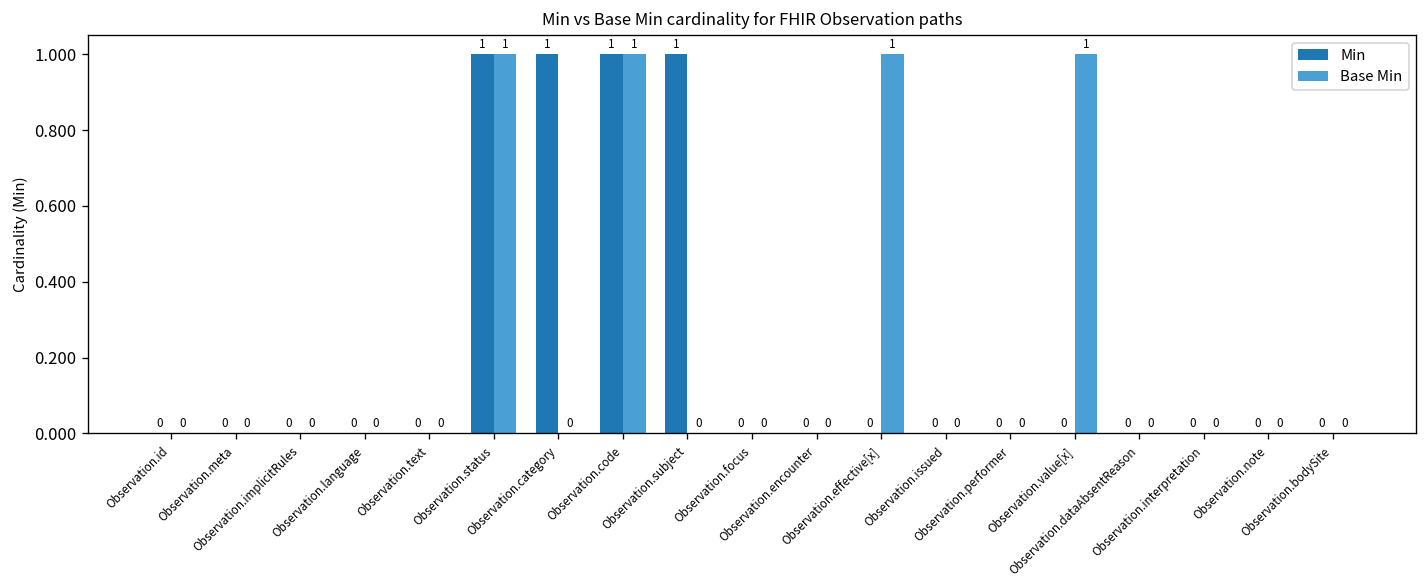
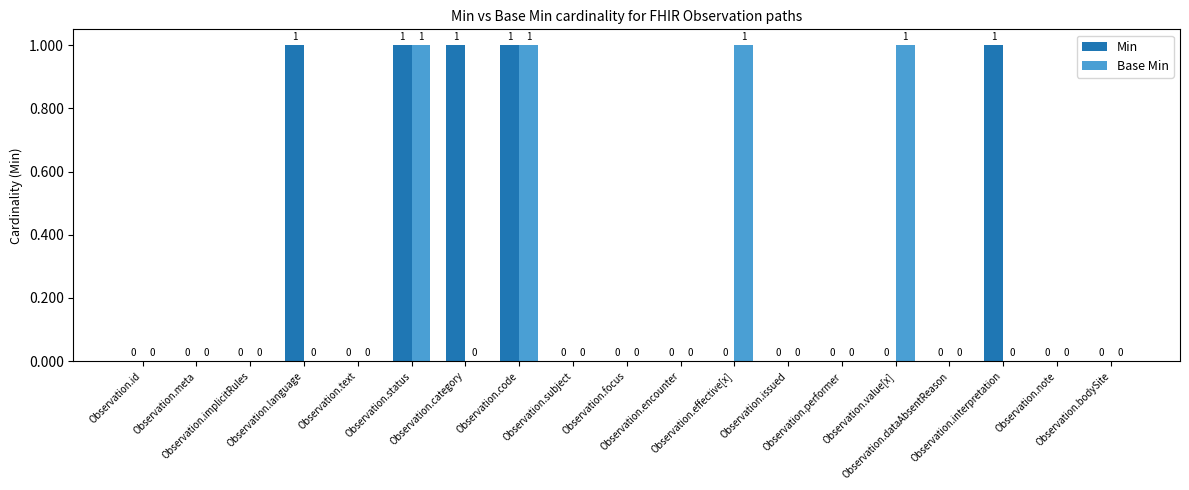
  {
    "Min": {
      "Observation.id": 0,
      "Observation.meta": 0,
      "Observation.implicitRules": 0,
-     "Observation.language": 0,
+     "Observation.language": 1,
      "Observation.text": 0,
      "Observation.status": 1,
      "Observation.category": 1,
      "Observation.code": 1,
-     "Observation.subject": 1,
+     "Observation.subject": 0,
      "Observation.focus": 0,
      "Observation.encounter": 0,
      "Observation.effective[x]": 0,
      "Observation.issued": 0,
      "Observation.performer": 0,
      "Observation.value[x]": 0,
      "Observation.dataAbsentReason": 0,
-     "Observation.interpretation": 0,
+     "Observation.interpretation": 1,
      "Observation.note": 0,
      "Observation.bodySite": 0
    },
    "Base Min": {
      "Observation.id": 0,
      "Observation.meta": 0,
      "Observation.implicitRules": 0,
      "Observation.language": 0,
      "Observation.text": 0,
      "Observation.status": 1,
      "Observation.category": 0,
      "Observation.code": 1,
      "Observation.subject": 0,
      "Observation.focus": 0,
      "Observation.encounter": 0,
      "Observation.effective[x]": 1,
      "Observation.issued": 0,
      "Observation.performer": 0,
      "Observation.value[x]": 1,
      "Observation.dataAbsentReason": 0,
      "Observation.interpretation": 0,
      "Observation.note": 0,
      "Observation.bodySite": 0
    }
  }
